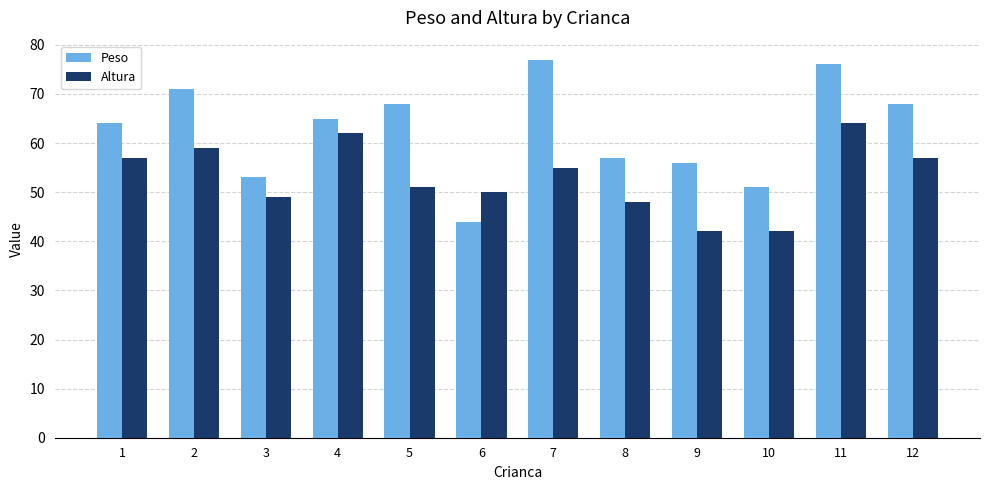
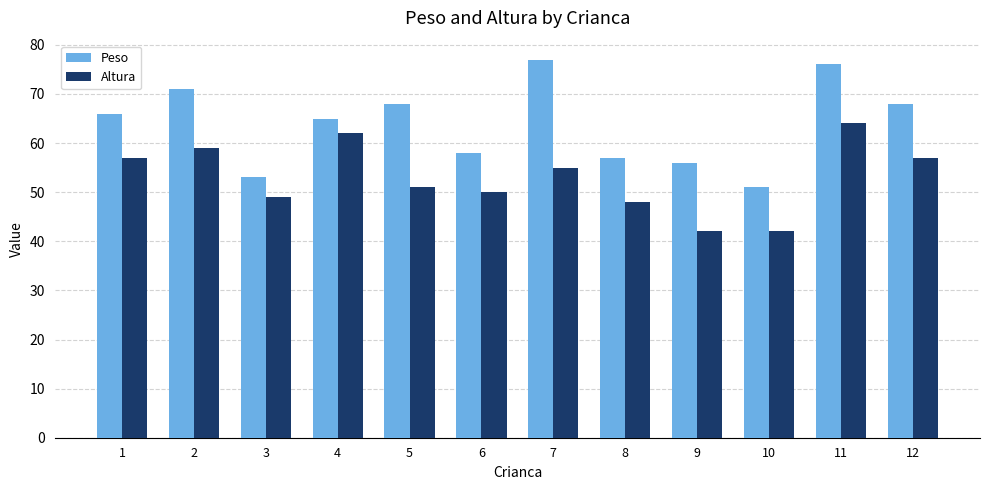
  {
    "Peso": {
-     "1": 64,
+     "1": 66,
      "2": 71,
      "3": 53,
      "4": 65,
      "5": 68,
-     "6": 44,
+     "6": 58,
      "7": 77,
      "8": 57,
      "9": 56,
      "10": 51,
      "11": 76,
      "12": 68
    },
    "Altura": {
      "1": 57,
      "2": 59,
      "3": 49,
      "4": 62,
      "5": 51,
      "6": 50,
      "7": 55,
      "8": 48,
      "9": 42,
      "10": 42,
      "11": 64,
      "12": 57
    }
  }
